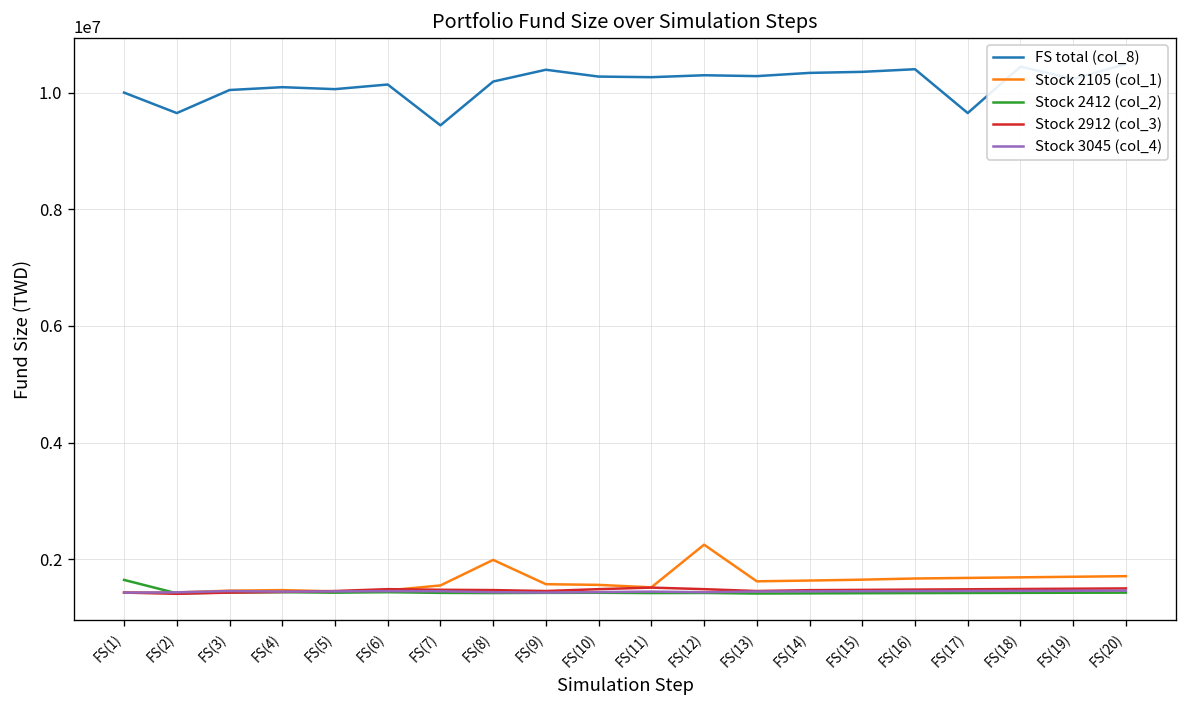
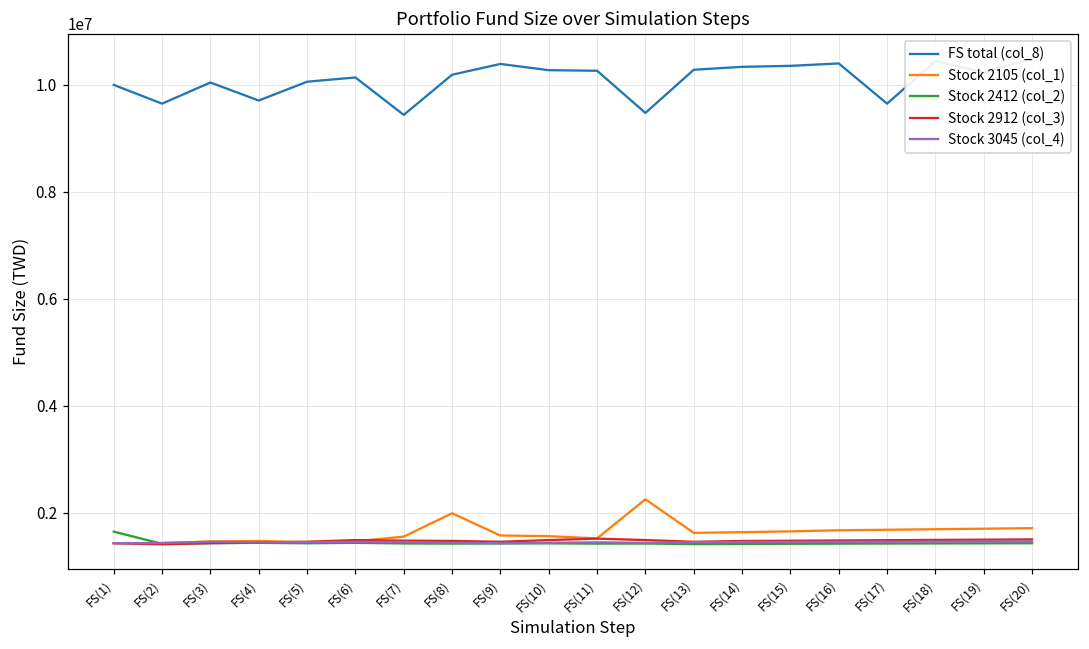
  {
    "FS total (col_8)": {
      "FS(1)": 10000000,
      "FS(2)": 9600000,
      "FS(3)": 10000000,
-     "FS(4)": 10100000,
+     "FS(4)": 9700000,
      "FS(5)": 10100000,
      "FS(6)": 10100000,
      "FS(7)": 9400000,
      "FS(8)": 10200000,
      "FS(9)": 10400000,
      "FS(10)": 10300000,
      "FS(11)": 10300000,
-     "FS(12)": 10300000,
+     "FS(12)": 9500000,
      "FS(13)": 10300000,
      "FS(14)": 10300000,
      "FS(15)": 10400000,
      "FS(16)": 10400000,
      "FS(17)": 9600000
    },
    "Stock 2105 (col_1)": {
      "FS(7)": 1600000,
      "FS(8)": 2000000,
      "FS(9)": 1600000,
      "FS(10)": 1600000,
      "FS(12)": 2200000,
      "FS(13)": 1600000,
      "FS(14)": 1600000,
      "FS(15)": 1700000,
      "FS(16)": 1700000,
      "FS(17)": 1700000,
      "FS(18)": 1700000,
      "FS(19)": 1700000,
      "FS(20)": 1700000
    },
    "Stock 2412 (col_2)": {
      "FS(1)": 1600000
    }
  }
